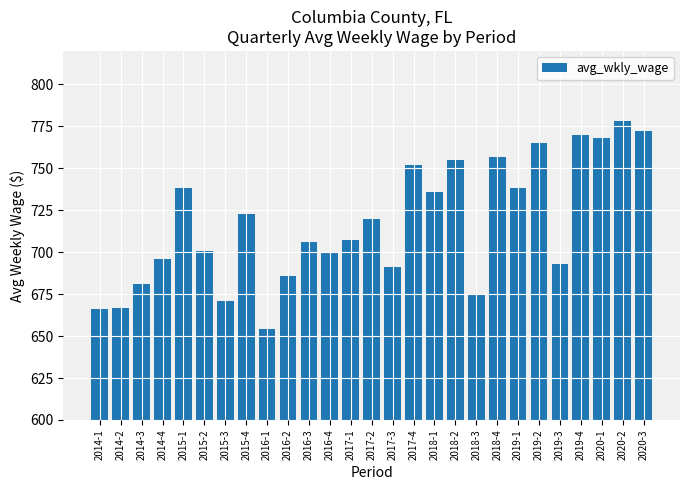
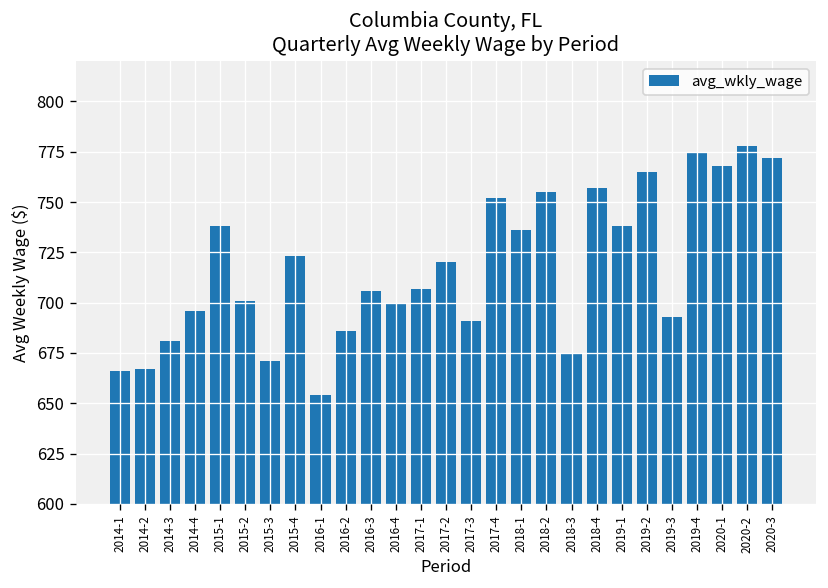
  {
    "2014-1": 666,
    "2014-2": 667,
    "2014-3": 681,
    "2014-4": 696,
    "2015-1": 738,
    "2015-2": 701,
    "2015-3": 671,
    "2015-4": 723,
    "2016-1": 654,
    "2016-2": 686,
    "2016-3": 706,
    "2016-4": 700,
    "2017-1": 707,
    "2017-2": 720,
    "2017-3": 691,
    "2017-4": 752,
    "2018-1": 736,
    "2018-2": 755,
    "2018-3": 675,
    "2018-4": 757,
    "2019-1": 738,
    "2019-2": 765,
    "2019-3": 693,
-   "2019-4": 770,
+   "2019-4": 775,
    "2020-1": 768,
    "2020-2": 778,
    "2020-3": 772
  }
